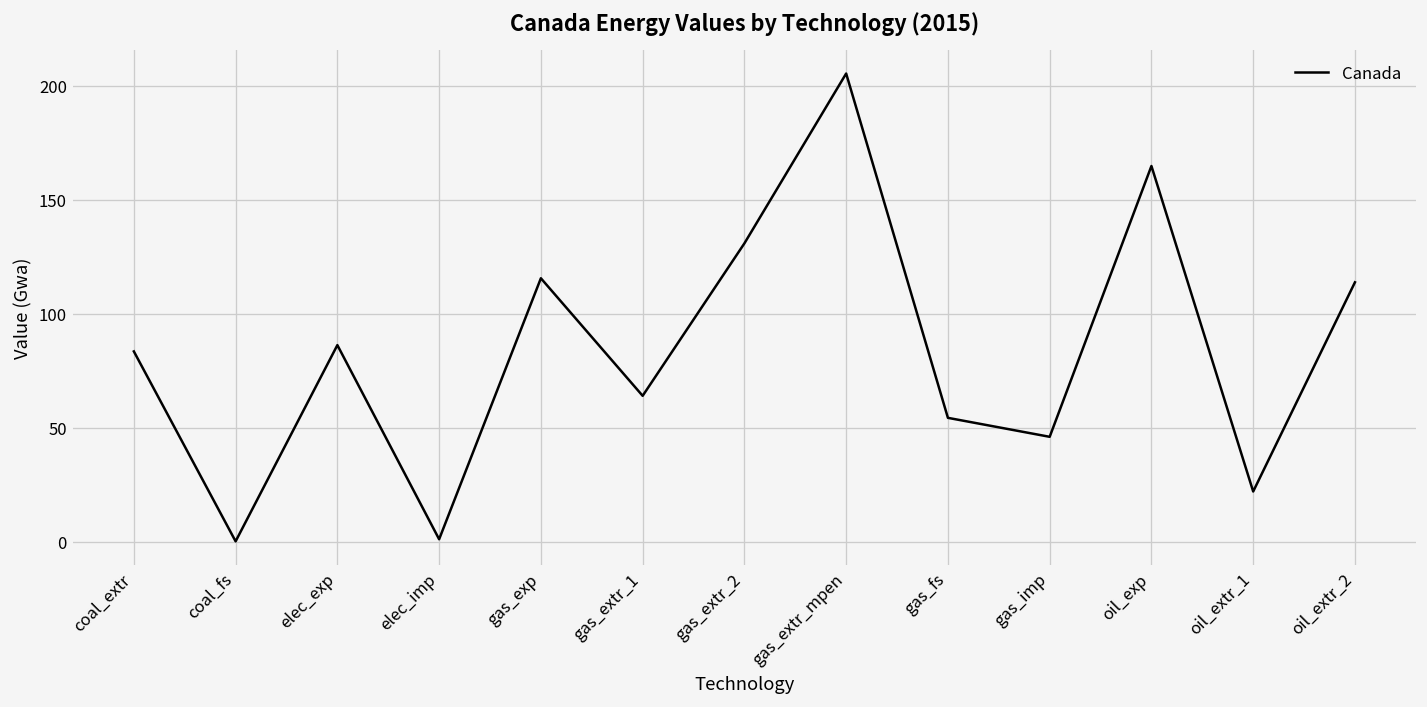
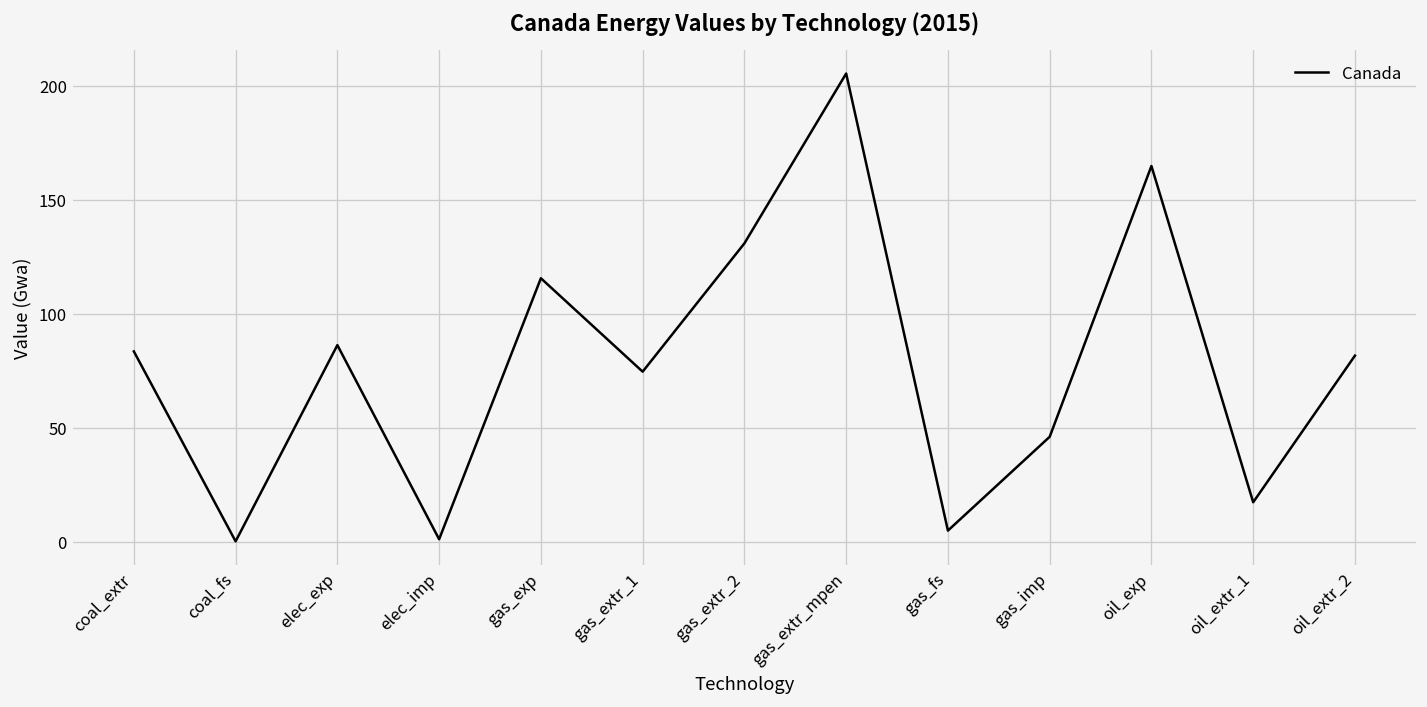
  {
    "coal_extr": 83,
    "coal_fs": 0,
    "elec_exp": 86,
    "elec_imp": 1,
    "gas_exp": 115,
-   "gas_extr_1": 64,
+   "gas_extr_1": 74,
    "gas_extr_2": 131,
    "gas_extr_mpen": 205,
-   "gas_fs": 54,
+   "gas_fs": 5,
    "gas_imp": 46,
    "oil_exp": 165,
-   "oil_extr_1": 22,
-   "oil_extr_2": 114
+   "oil_extr_1": 17,
+   "oil_extr_2": 82
  }
